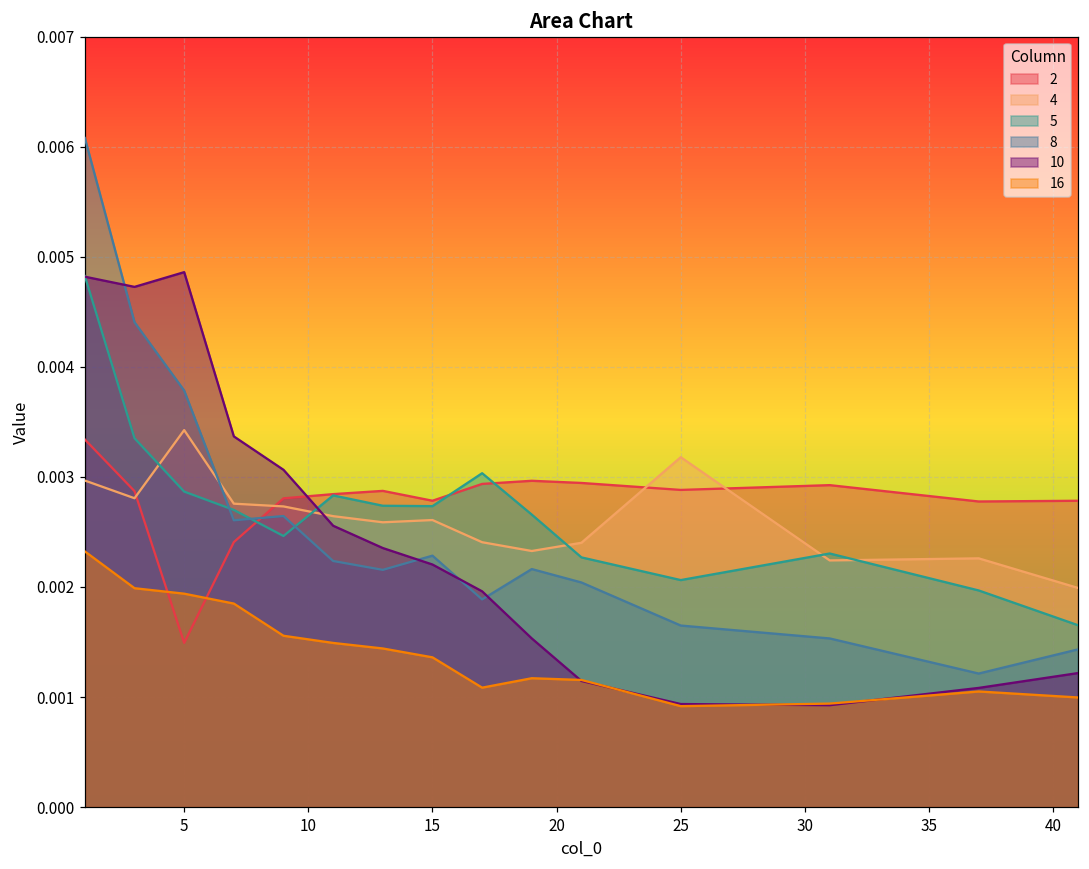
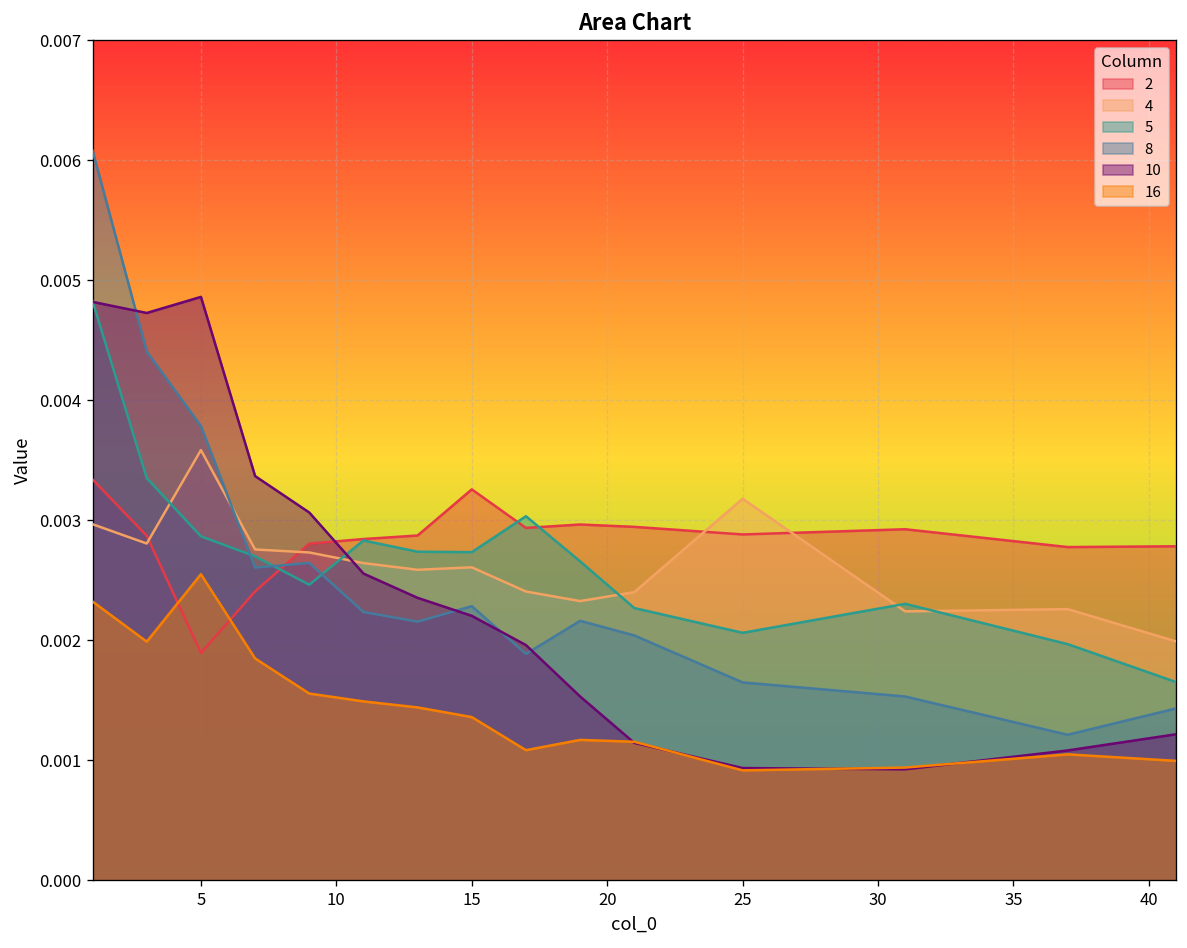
  {
    "2": {
-     "5": 0.00149,
-     "15": 0.00278,
+     "5": 0.00190,
+     "15": 0.00326,
      "25": 0.00288
    },
    "4": {
-     "5": 0.00343,
+     "5": 0.00358,
      "15": 0.00261,
      "25": 0.00318
    },
    "10": {
      "5": 0.00486,
      "15": 0.00220
    },
    "16": {
-     "5": 0.00194,
+     "5": 0.00255,
      "15": 0.00136
    }
  }
